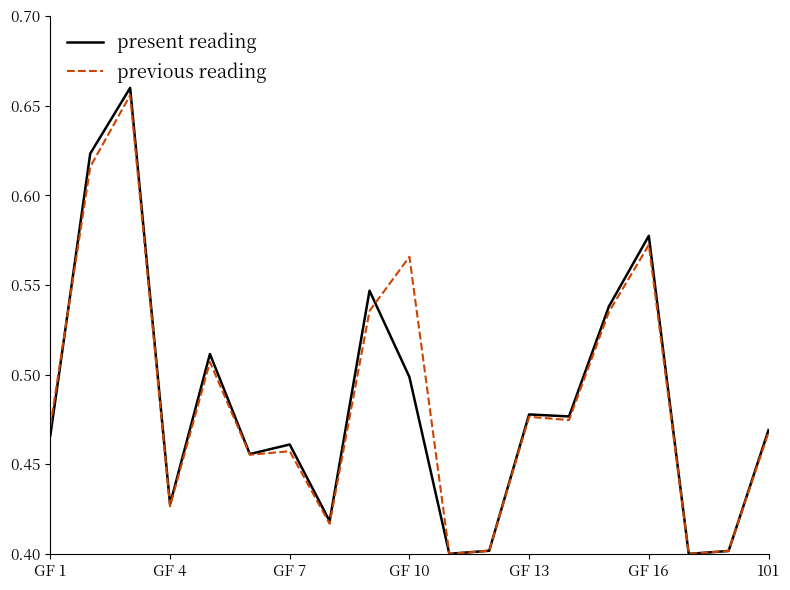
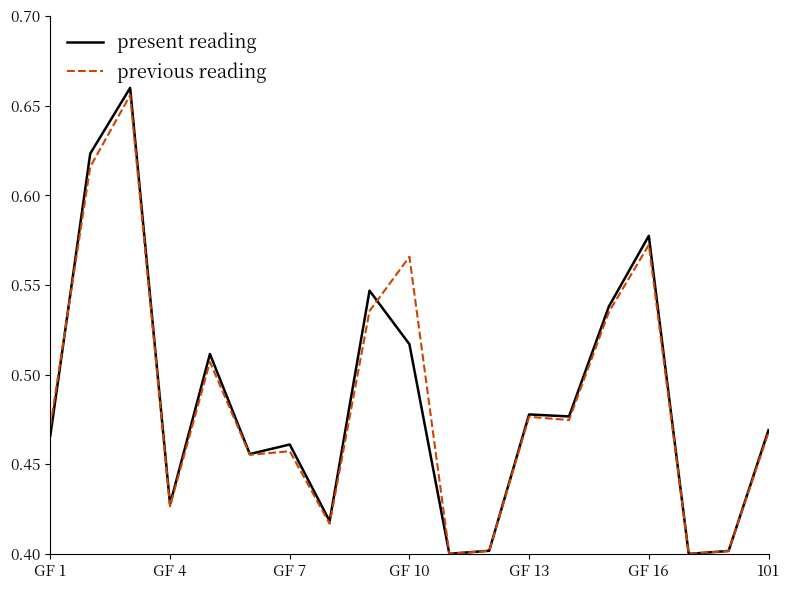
  {
    "present reading": {
      "GF 1": 0.466,
      "GF 7": 0.461,
-     "GF 10": 0.499,
+     "GF 10": 0.517,
      "GF 16": 0.577
    },
    "previous reading": {
      "GF 1": 0.471,
      "GF 7": 0.457,
      "GF 10": 0.566,
      "GF 16": 0.572
    }
  }
